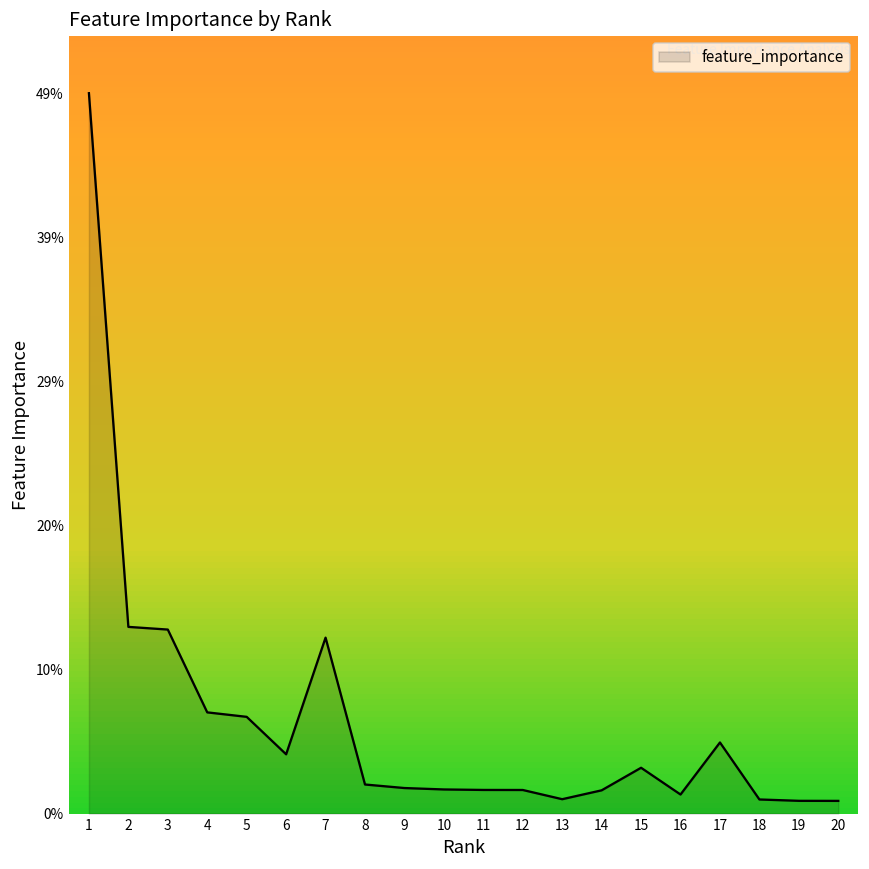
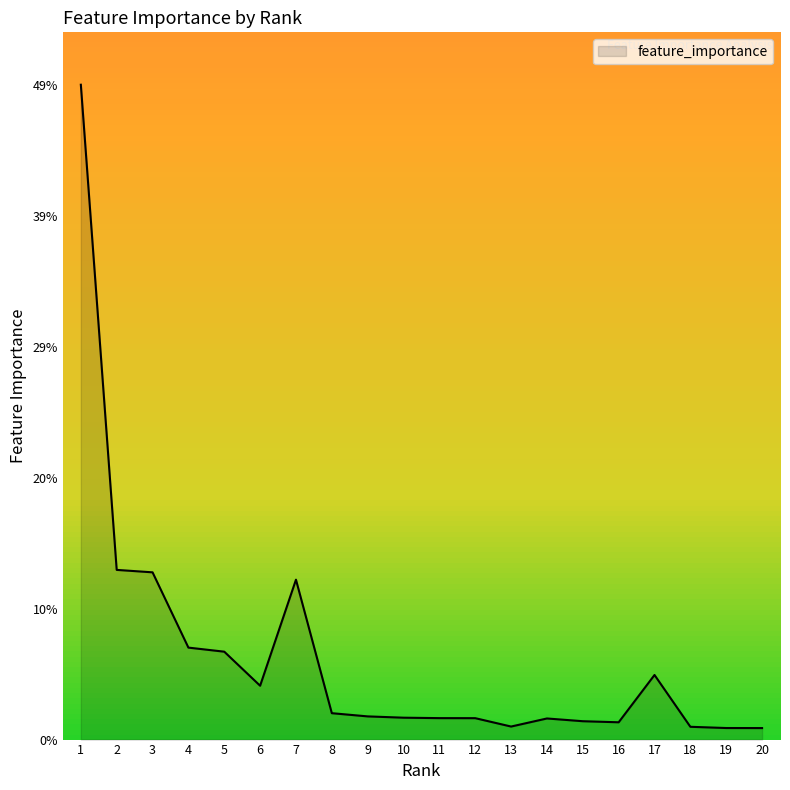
  {
    "1": "49.1%",
    "2": "12.7%",
    "3": "12.6%",
    "4": "6.9%",
    "5": "6.6%",
    "6": "4.0%",
    "7": "12.0%",
    "8": "2.0%",
    "9": "1.7%",
    "10": "1.6%",
    "11": "1.6%",
    "12": "1.6%",
    "13": "1.0%",
    "14": "1.6%",
-   "15": "3.1%",
+   "15": "1.4%",
    "16": "1.3%",
    "17": "4.8%",
    "18": "1.0%",
    "19": "0.9%",
    "20": "0.9%"
  }
